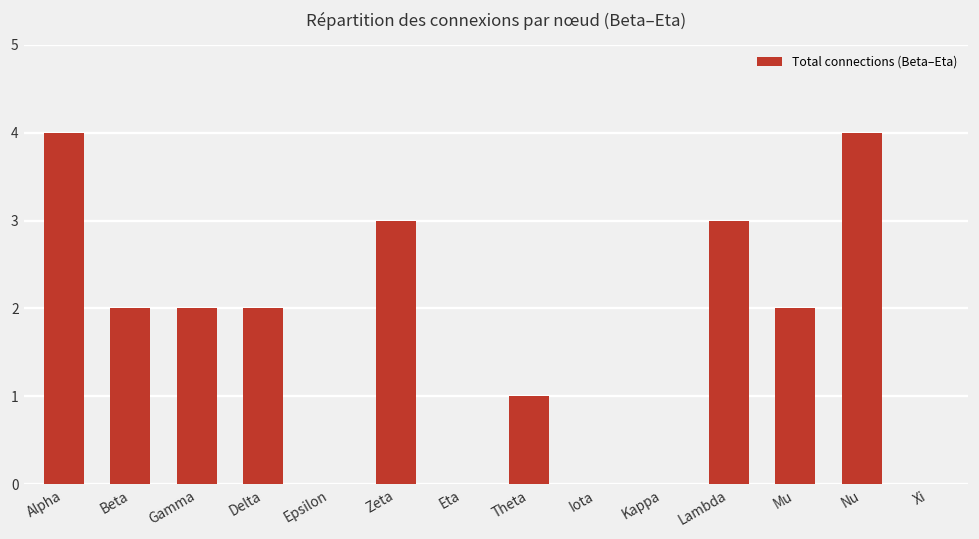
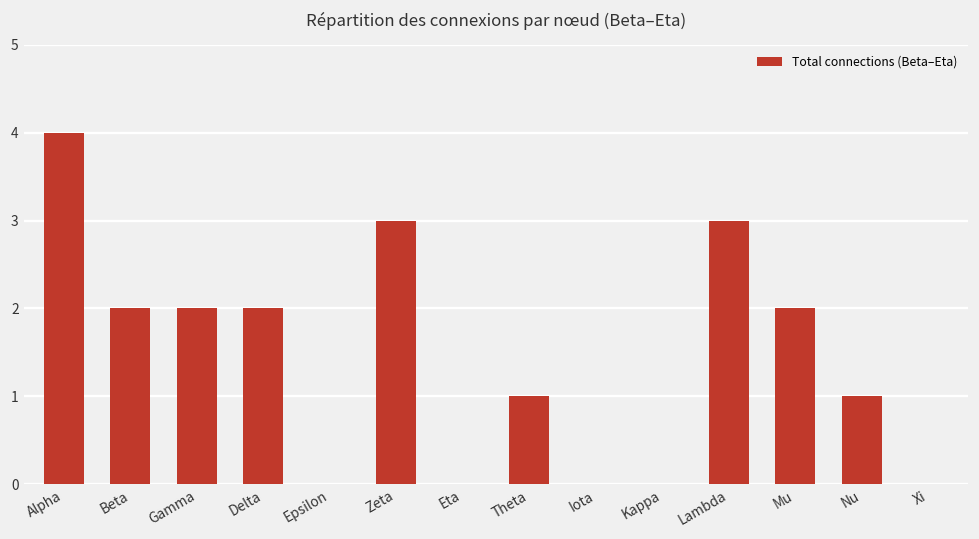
  {
    "Alpha": 4,
    "Beta": 2,
    "Gamma": 2,
    "Delta": 2,
    "Epsilon": 0,
    "Zeta": 3,
    "Eta": 0,
    "Theta": 1,
    "Iota": 0,
    "Kappa": 0,
    "Lambda": 3,
    "Mu": 2,
-   "Nu": 4,
+   "Nu": 1,
    "Xi": 0
  }
